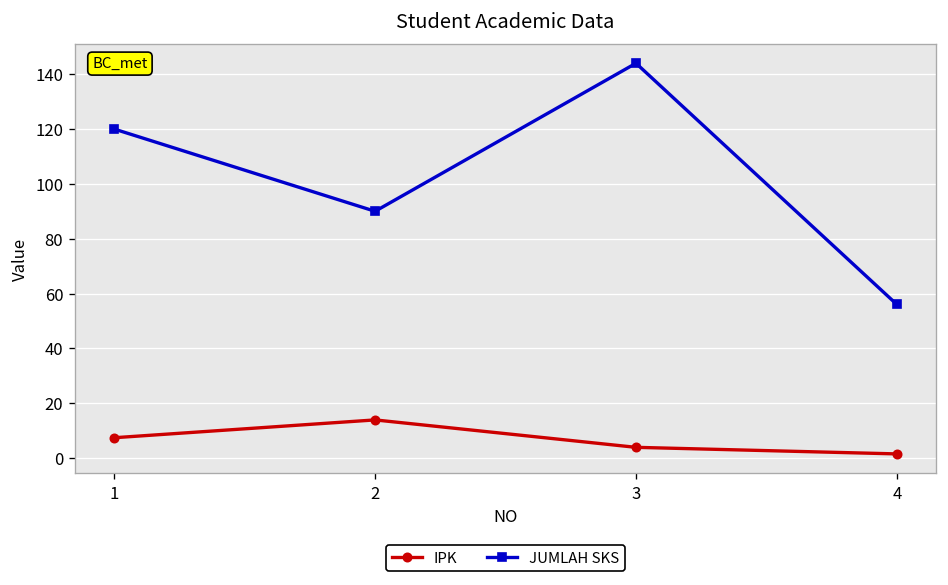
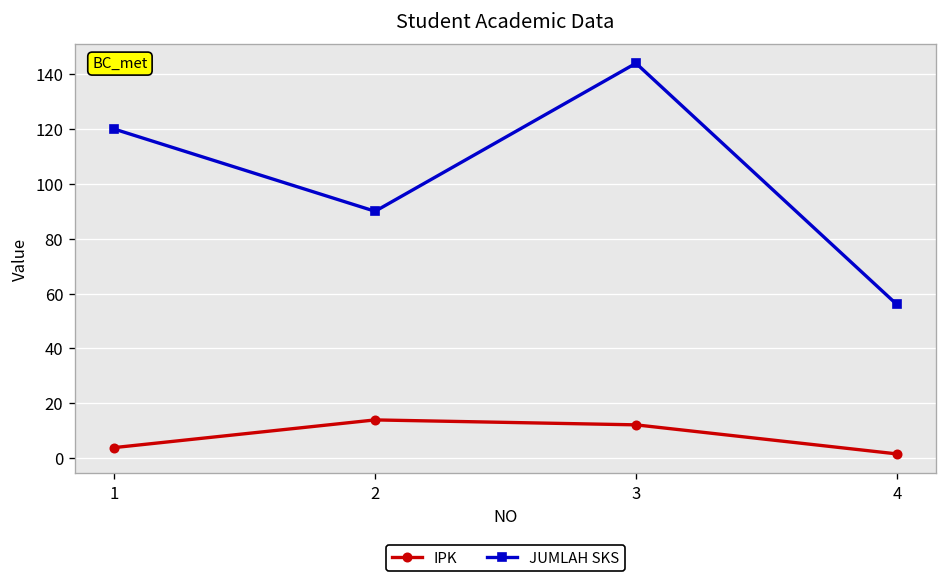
  {
    "IPK": {
-     "1": 7,
+     "1": 4,
      "2": 14,
-     "3": 4,
+     "3": 12,
      "4": 2
    },
    "JUMLAH SKS": {
      "1": 120,
      "2": 90,
      "3": 144,
      "4": 56
    }
  }
